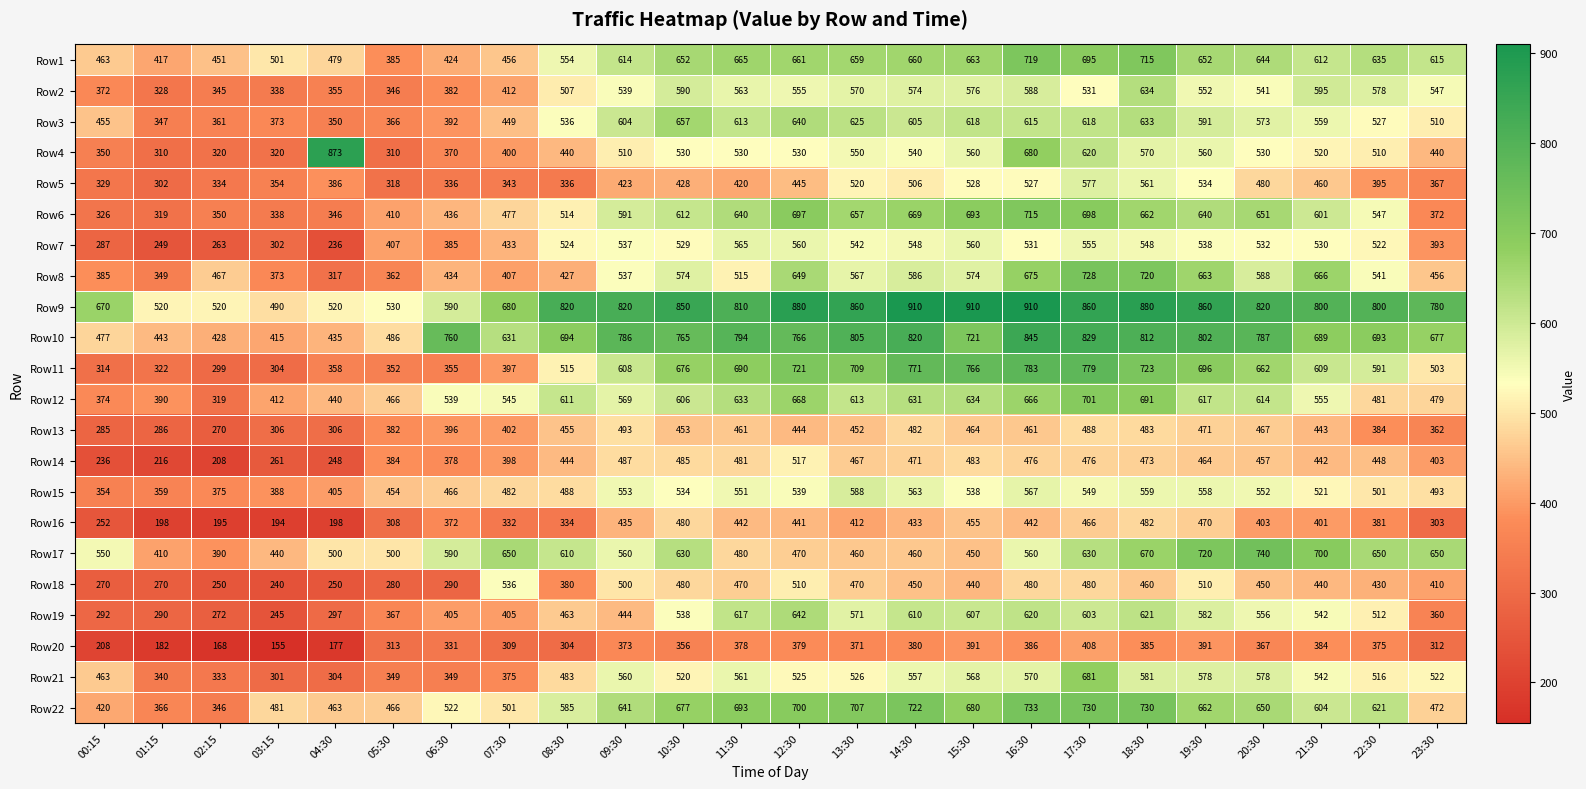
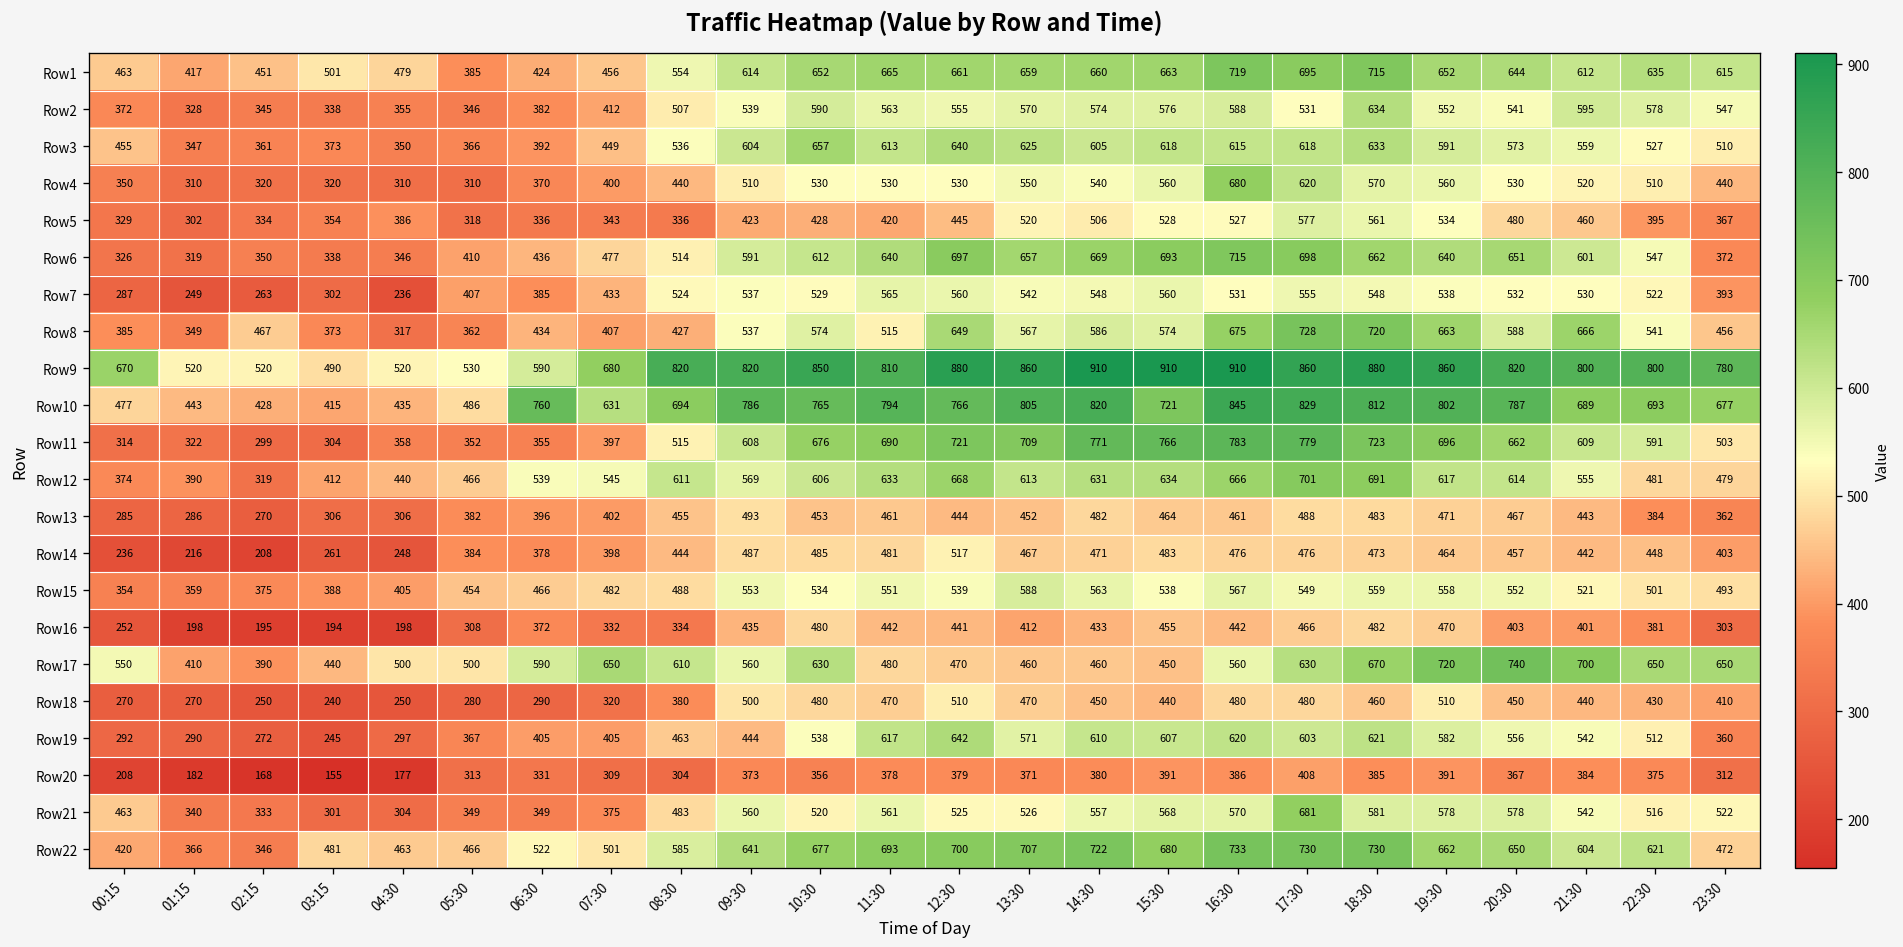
  {
    "Row4": {
      "00:15": 350,
      "01:15": 310,
      "02:15": 320,
      "03:15": 320,
-     "04:30": 873,
+     "04:30": 310,
      "05:30": 310,
      "06:30": 370,
      "07:30": 400,
      "08:30": 440,
      "09:30": 510,
      "10:30": 530,
      "11:30": 530,
      "12:30": 530,
      "13:30": 550,
      "14:30": 540,
      "15:30": 560,
      "16:30": 680,
      "17:30": 620,
      "18:30": 570,
      "19:30": 560,
      "20:30": 530,
      "21:30": 520,
      "22:30": 510,
      "23:30": 440
    },
    "Row18": {
      "00:15": 270,
      "01:15": 270,
      "02:15": 250,
      "03:15": 240,
      "04:30": 250,
      "05:30": 280,
      "06:30": 290,
-     "07:30": 536,
+     "07:30": 320,
      "08:30": 380,
      "09:30": 500,
      "10:30": 480,
      "11:30": 470,
      "12:30": 510,
      "13:30": 470,
      "14:30": 450,
      "15:30": 440,
      "16:30": 480,
      "17:30": 480,
      "18:30": 460,
      "19:30": 510,
      "20:30": 450,
      "21:30": 440,
      "22:30": 430,
      "23:30": 410
    }
  }
